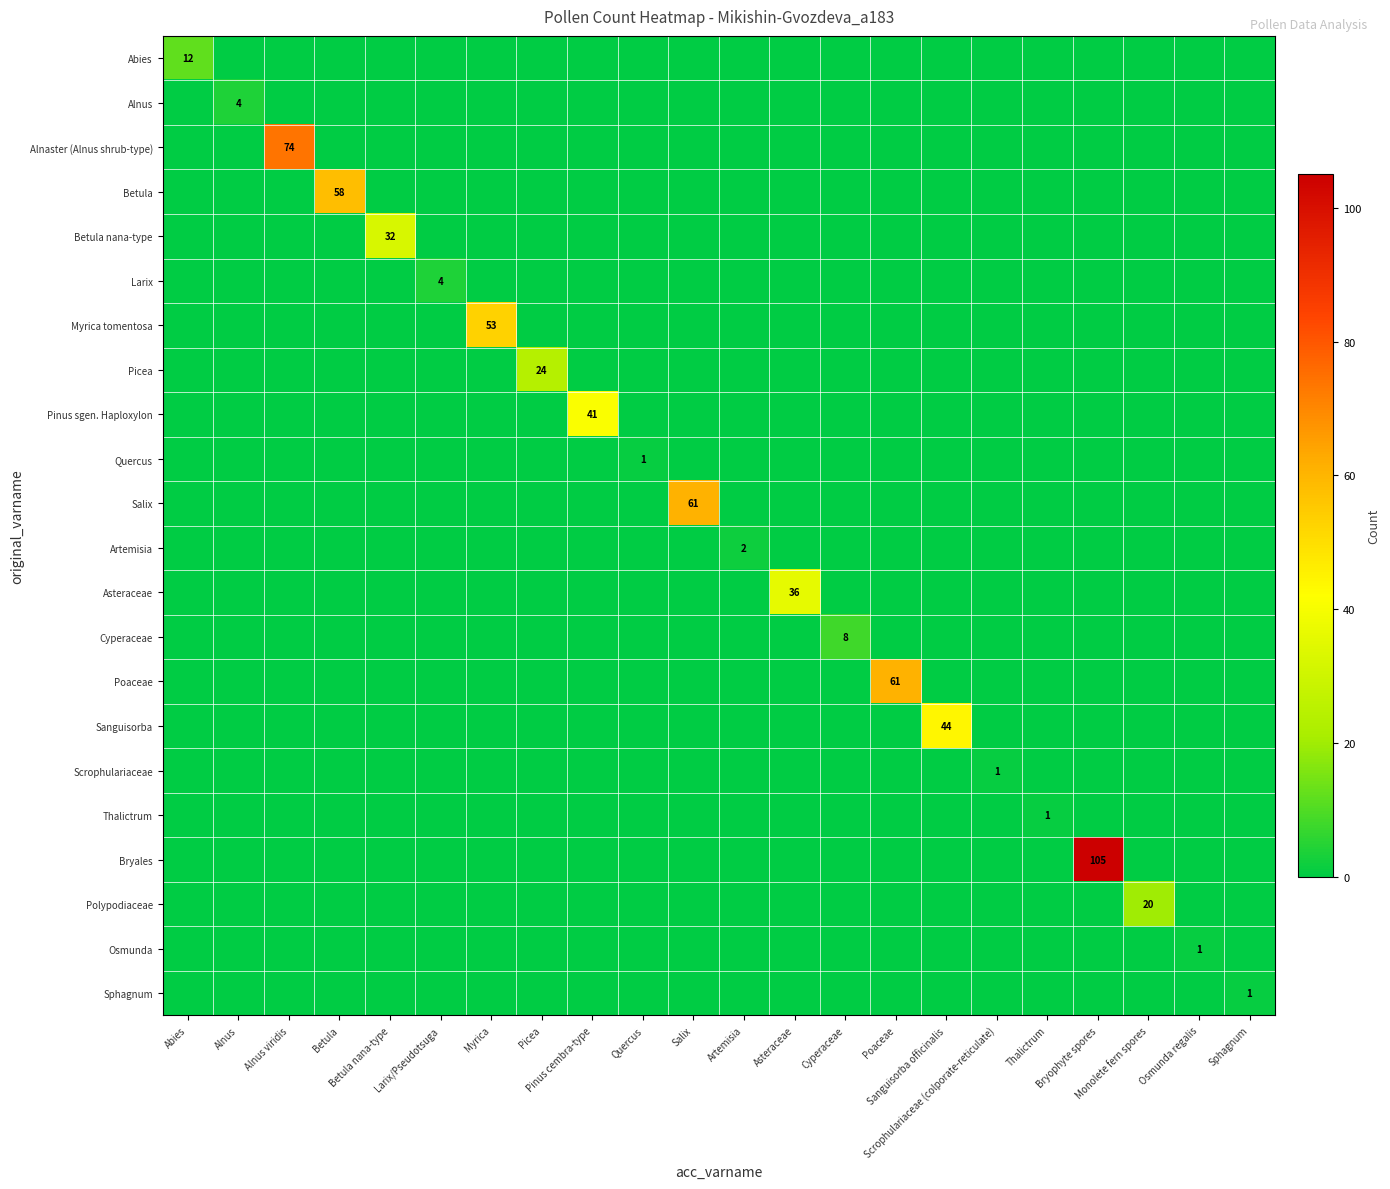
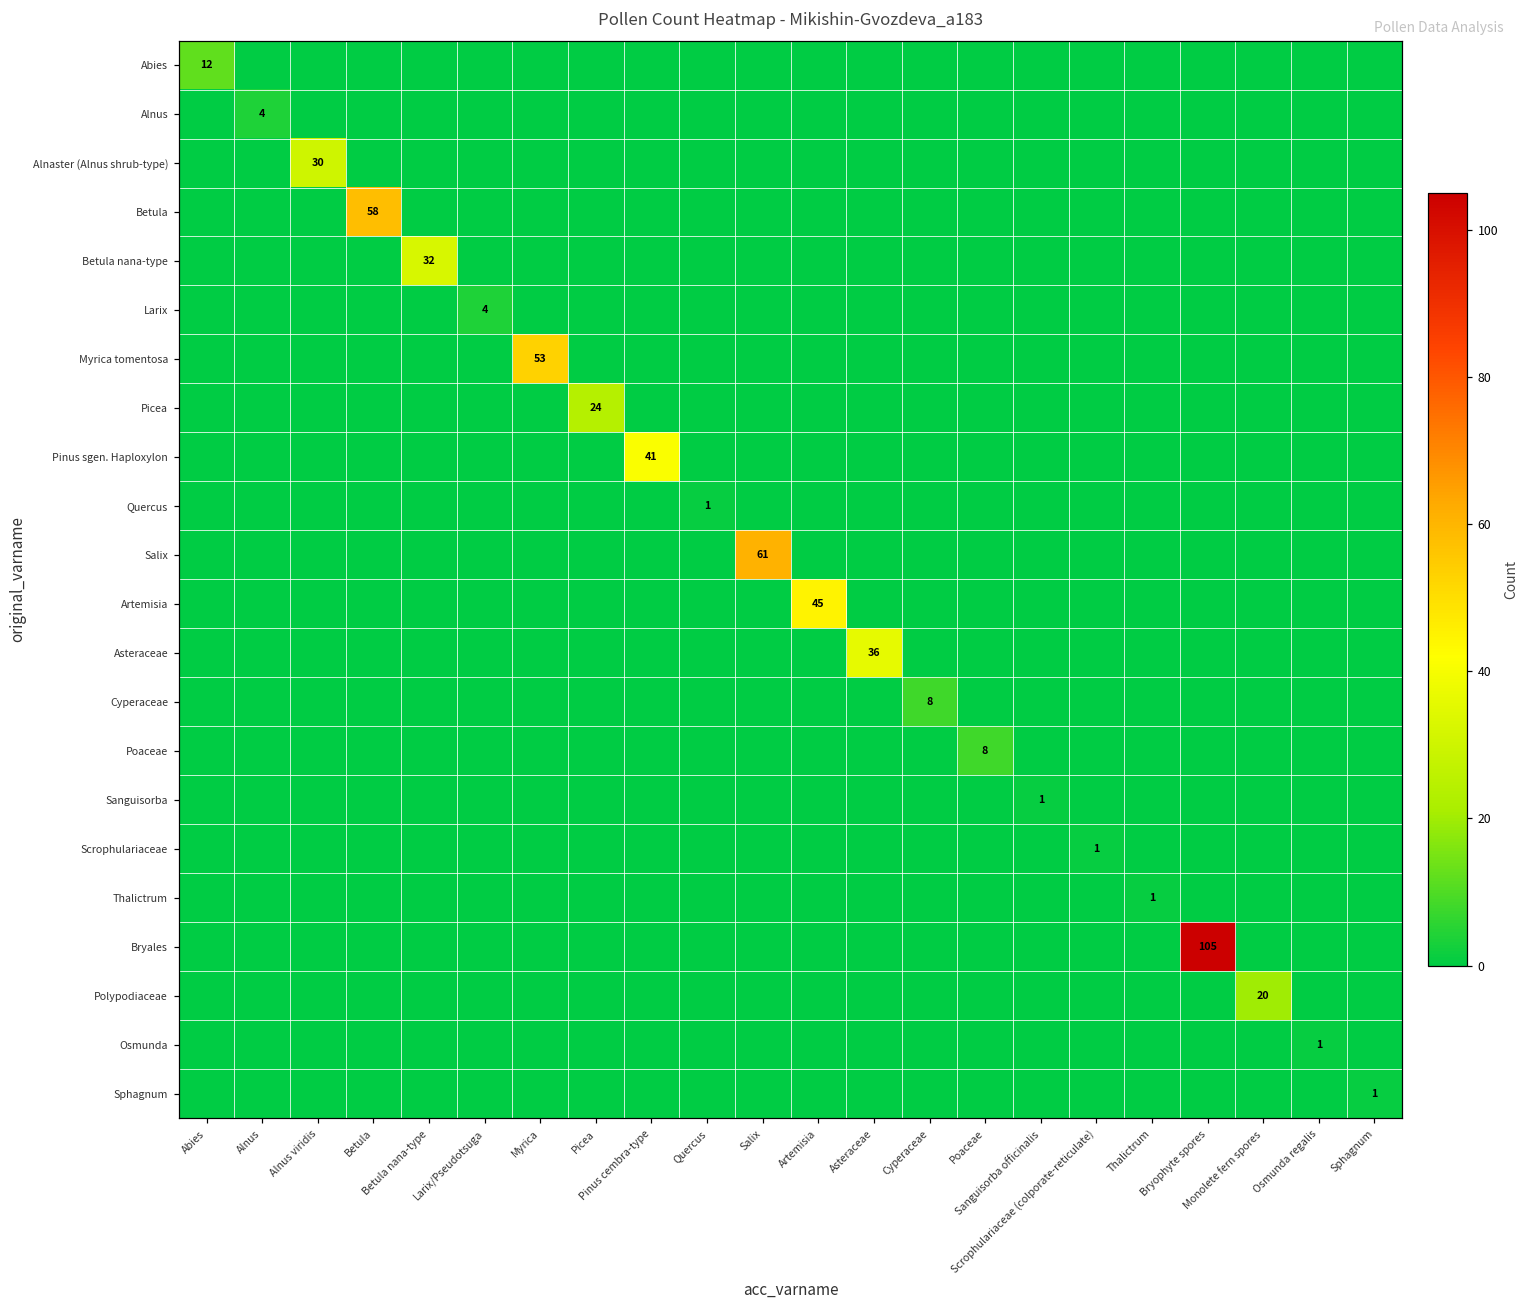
  {
    "Abies": {
      "Abies": 12
    },
    "Alnus": {
      "Alnus": 4
    },
    "Alnaster (Alnus shrub-type)": {
-     "Alnus viridis": 74
+     "Alnus viridis": 30
    },
    "Betula": {
      "Betula": 58
    },
    "Betula nana-type": {
      "Betula nana-type": 32
    },
    "Larix": {
      "Larix/Pseudotsuga": 4
    },
    "Myrica tomentosa": {
      "Myrica": 53
    },
    "Picea": {
      "Picea": 24
    },
    "Pinus sgen. Haploxylon": {
      "Pinus cembra-type": 41
    },
    "Quercus": {
      "Quercus": 1
    },
    "Salix": {
      "Salix": 61
    },
    "Artemisia": {
-     "Artemisia": 2
+     "Artemisia": 45
    },
    "Asteraceae": {
      "Asteraceae": 36
    },
    "Cyperaceae": {
      "Cyperaceae": 8
    },
    "Poaceae": {
-     "Poaceae": 61
+     "Poaceae": 8
    },
    "Sanguisorba": {
-     "Sanguisorba officinalis": 44
+     "Sanguisorba officinalis": 1
    },
    "Scrophulariaceae": {
      "Scrophulariaceae (colporate-reticulate)": 1
    },
    "Thalictrum": {
      "Thalictrum": 1
    },
    "Bryales": {
      "Bryophyte spores": 105
    },
    "Polypodiaceae": {
      "Monolete fern spores": 20
    },
    "Osmunda": {
      "Osmunda regalis": 1
    },
    "Sphagnum": {
      "Sphagnum": 1
    }
  }
